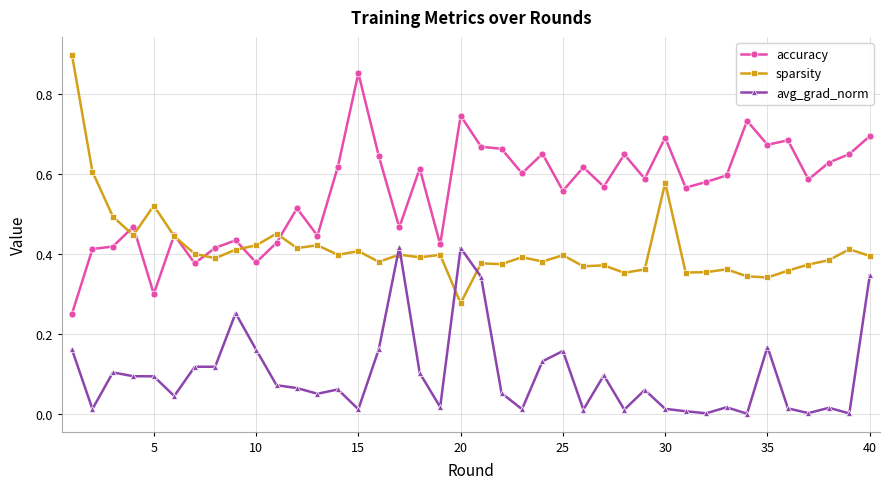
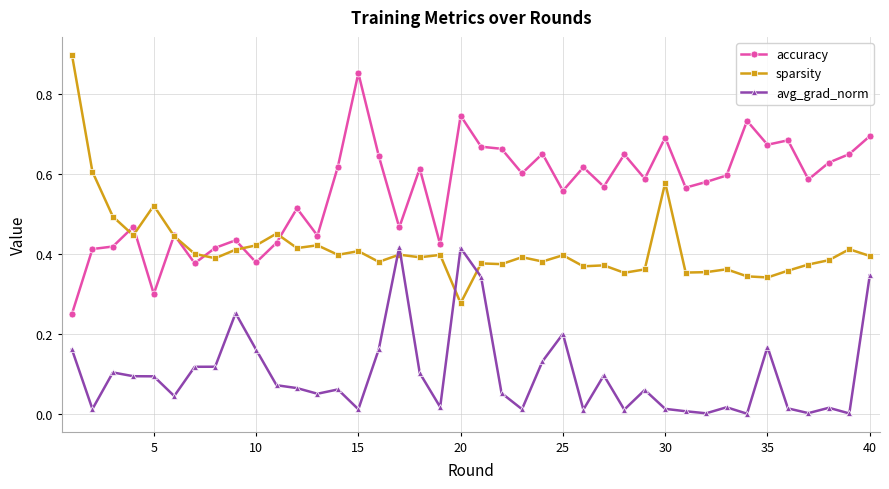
  {
    "accuracy": {
      "5": 0.30,
      "10": 0.38,
      "15": 0.85,
      "20": 0.75,
      "25": 0.56,
      "30": 0.69,
      "35": 0.67,
      "40": 0.69
    },
    "sparsity": {
      "5": 0.52,
      "10": 0.42,
      "15": 0.41,
      "20": 0.28,
      "25": 0.40,
      "30": 0.58,
      "35": 0.34,
      "40": 0.39
    },
    "avg_grad_norm": {
      "5": 0.09,
      "10": 0.16,
      "15": 0.01,
      "20": 0.42,
-     "25": 0.16,
+     "25": 0.20,
      "30": 0.01,
      "35": 0.17,
      "40": 0.35
    }
  }
